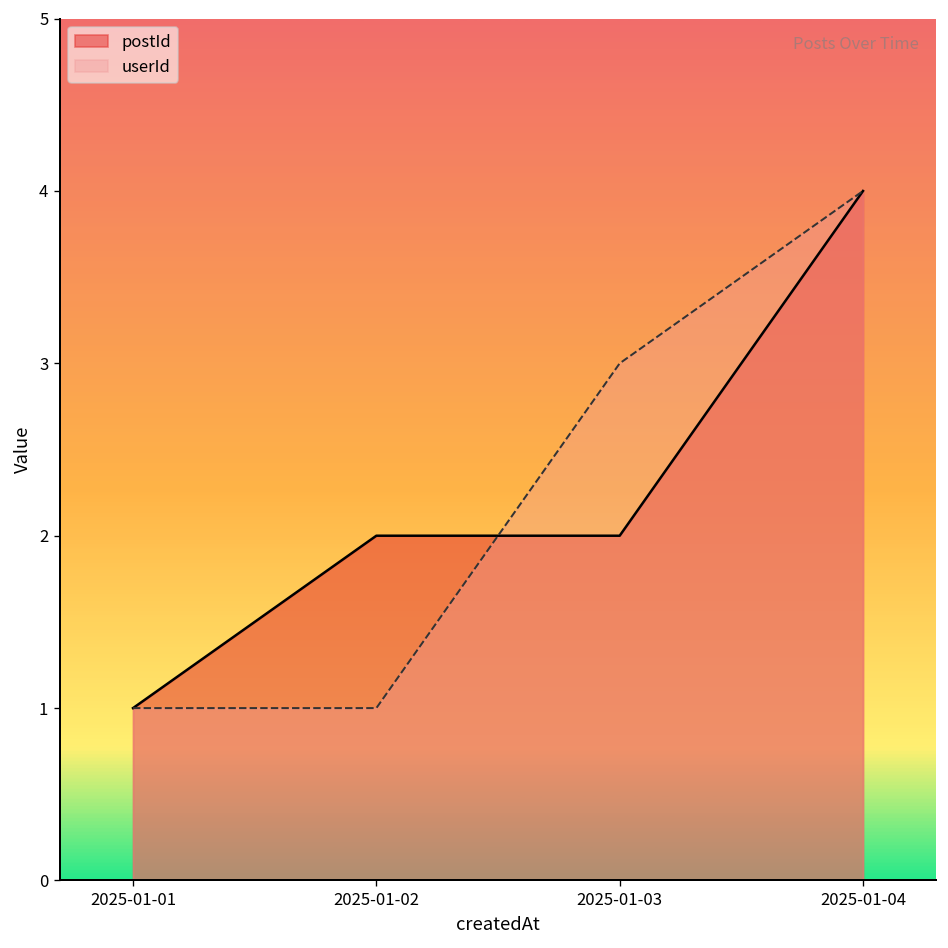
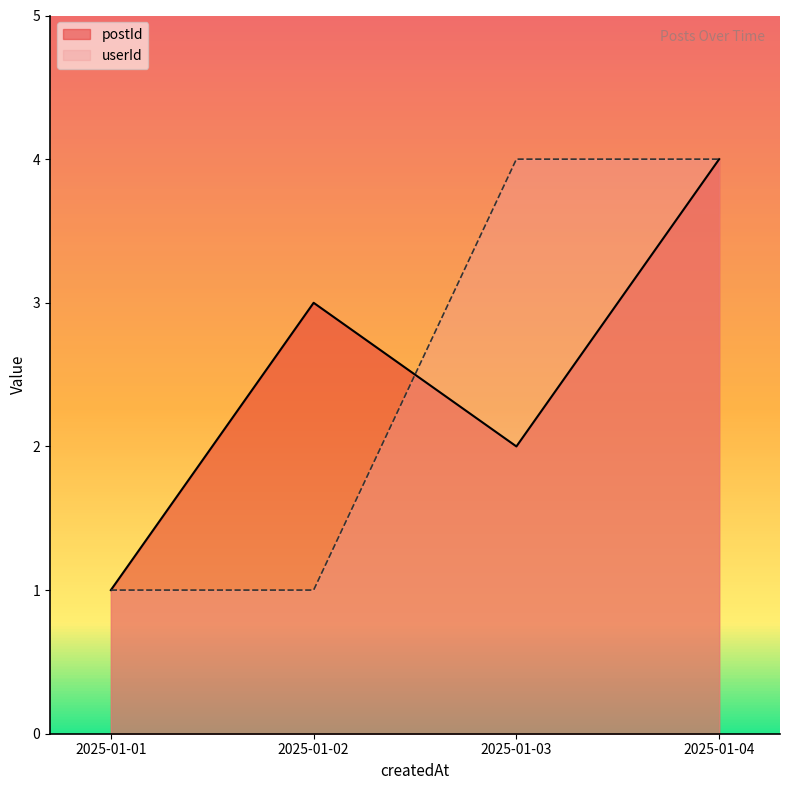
  {
    "postId": {
-     "2025-01-02": 2,
+     "2025-01-02": 3,
      "2025-01-03": 2
    },
    "userId": {
      "2025-01-02": 1,
-     "2025-01-03": 3
+     "2025-01-03": 4
    }
  }
